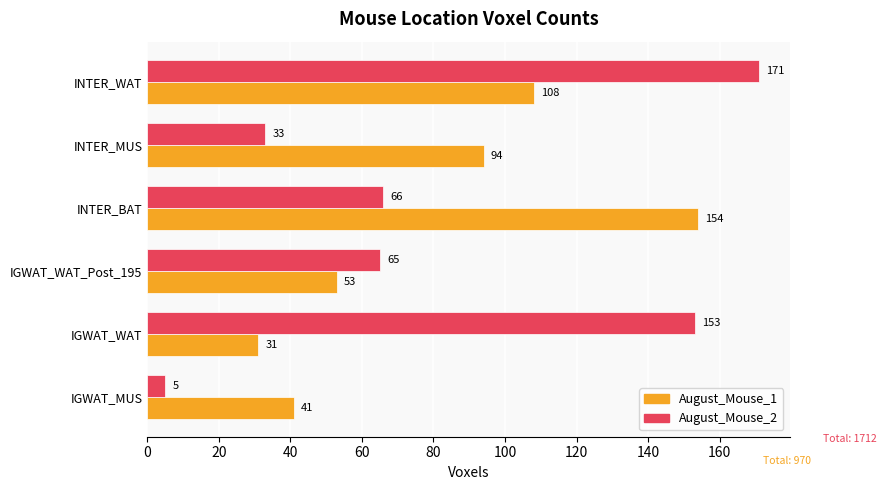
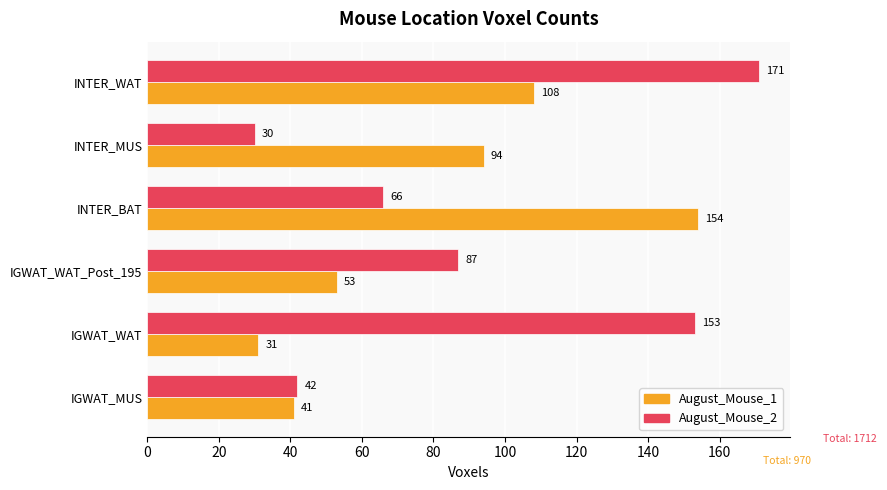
  {
    "August_Mouse_1": {
      "INTER_WAT": 108,
      "INTER_MUS": 94,
      "INTER_BAT": 154,
      "IGWAT_WAT_Post_195": 53,
      "IGWAT_WAT": 31,
      "IGWAT_MUS": 41
    },
    "August_Mouse_2": {
      "INTER_WAT": 171,
-     "INTER_MUS": 33,
+     "INTER_MUS": 30,
      "INTER_BAT": 66,
-     "IGWAT_WAT_Post_195": 65,
+     "IGWAT_WAT_Post_195": 87,
      "IGWAT_WAT": 153,
-     "IGWAT_MUS": 5
+     "IGWAT_MUS": 42
    }
  }
